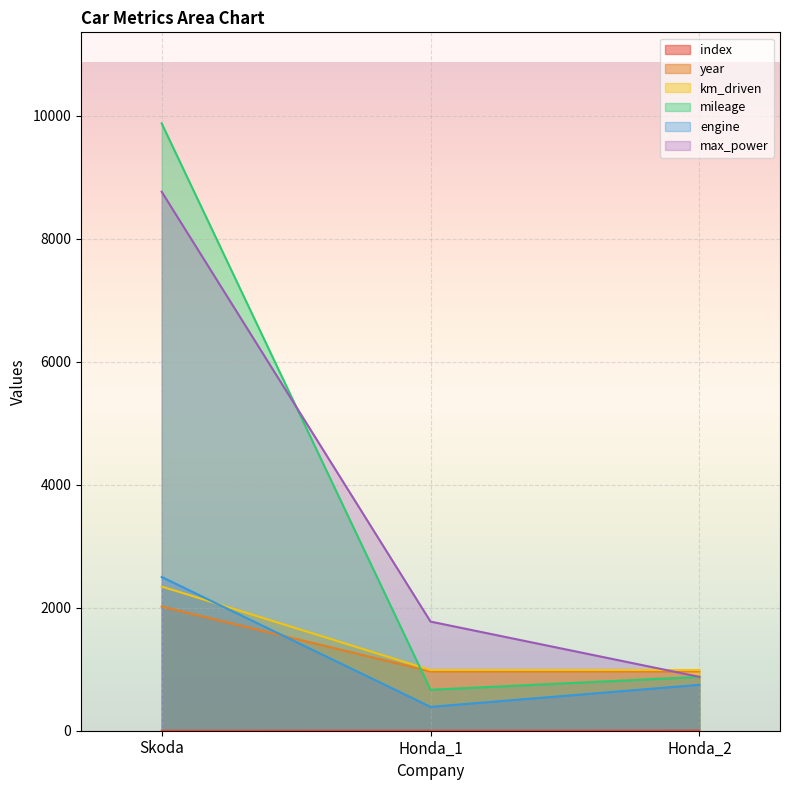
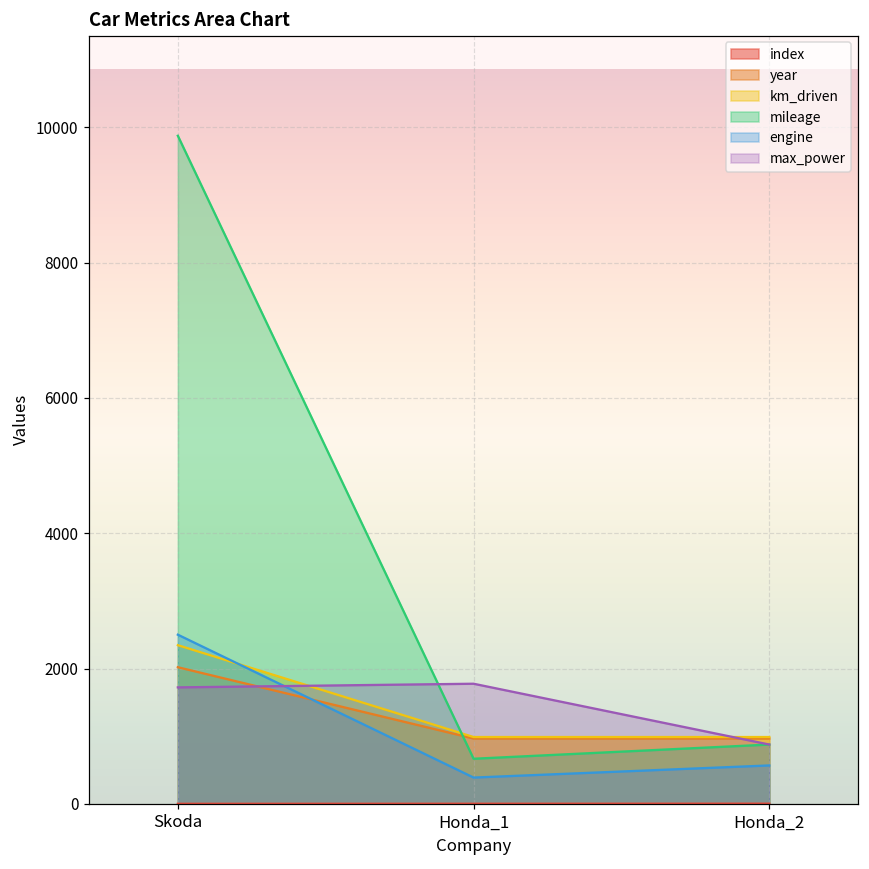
  {
    "mileage": {
      "Skoda": 9900,
      "Honda_1": 700
    },
    "engine": {
      "Skoda": 2500,
      "Honda_1": 400,
-     "Honda_2": 700
+     "Honda_2": 600
    },
    "max_power": {
-     "Skoda": 8800,
+     "Skoda": 1700,
      "Honda_1": 1800
    }
  }
